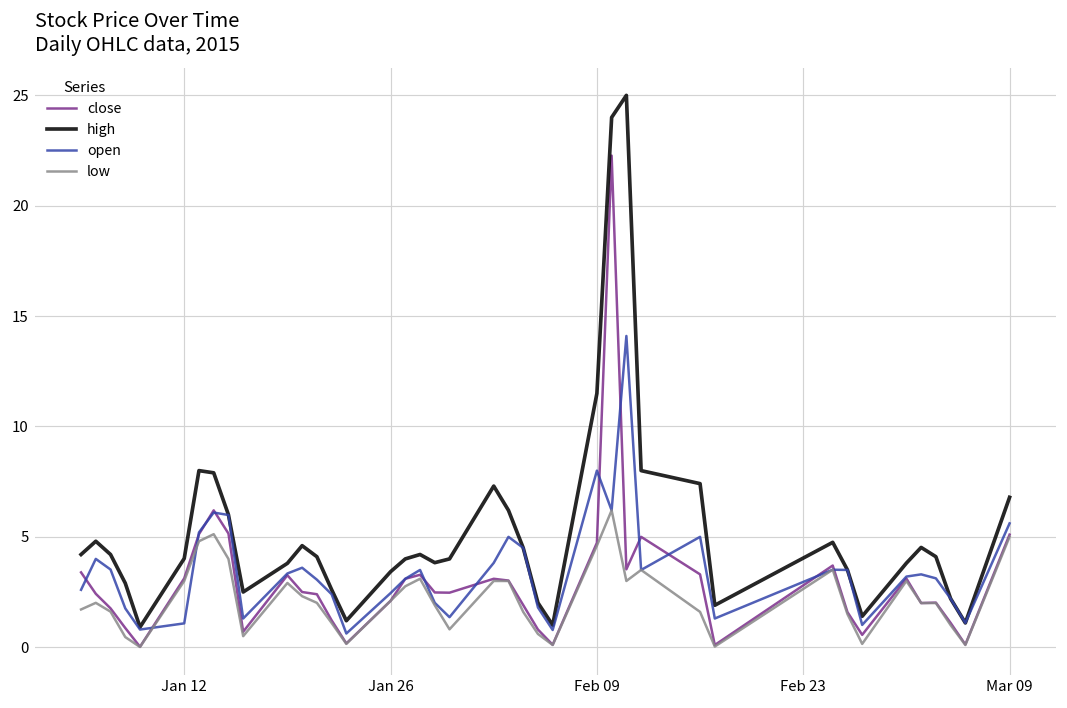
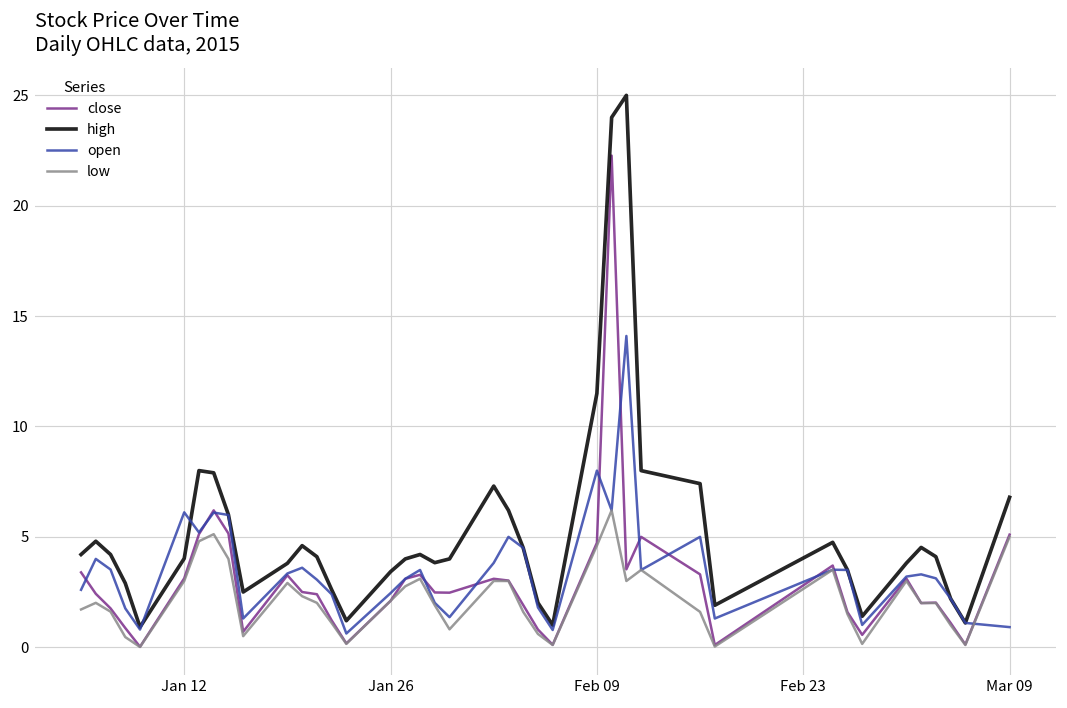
  {
    "high": {
      "Jan 12": 4.0,
      "Jan 26": 3.4,
      "Feb 09": 11.5,
      "Mar 09": 6.8
    },
    "open": {
-     "Jan 12": 1.1,
+     "Jan 12": 6.1,
      "Jan 26": 2.5,
      "Feb 09": 8.0,
-     "Mar 09": 5.6
+     "Mar 09": 0.9
    }
  }
